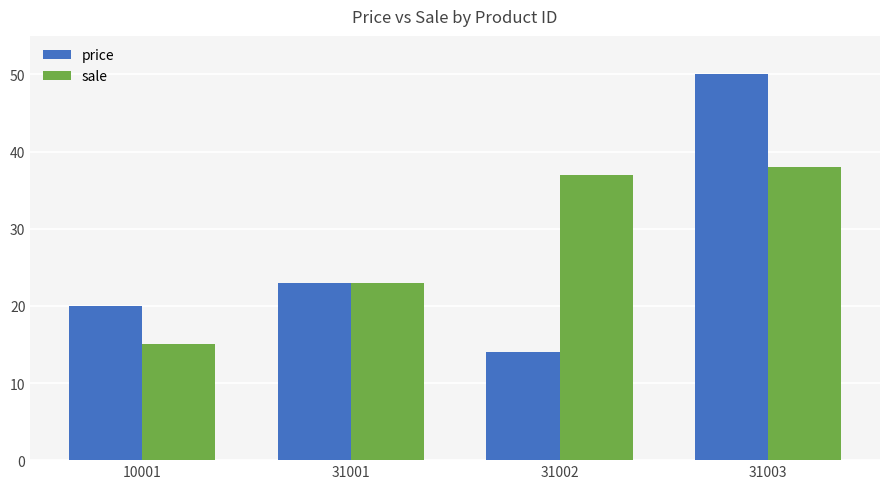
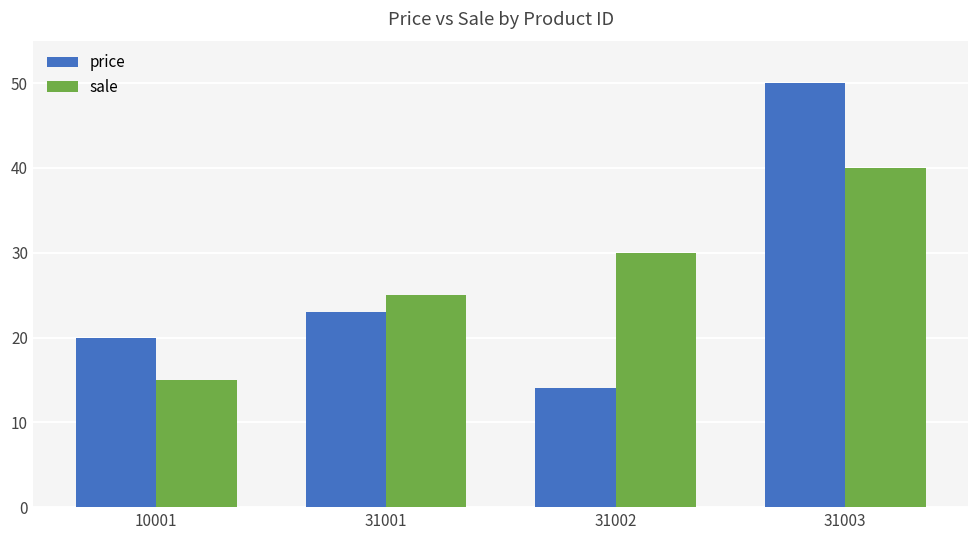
  {
    "price": {
      "10001": 20,
      "31001": 23,
      "31002": 14,
      "31003": 50
    },
    "sale": {
      "10001": 15,
-     "31001": 23,
-     "31002": 37,
-     "31003": 38
+     "31001": 25,
+     "31002": 30,
+     "31003": 40
    }
  }
